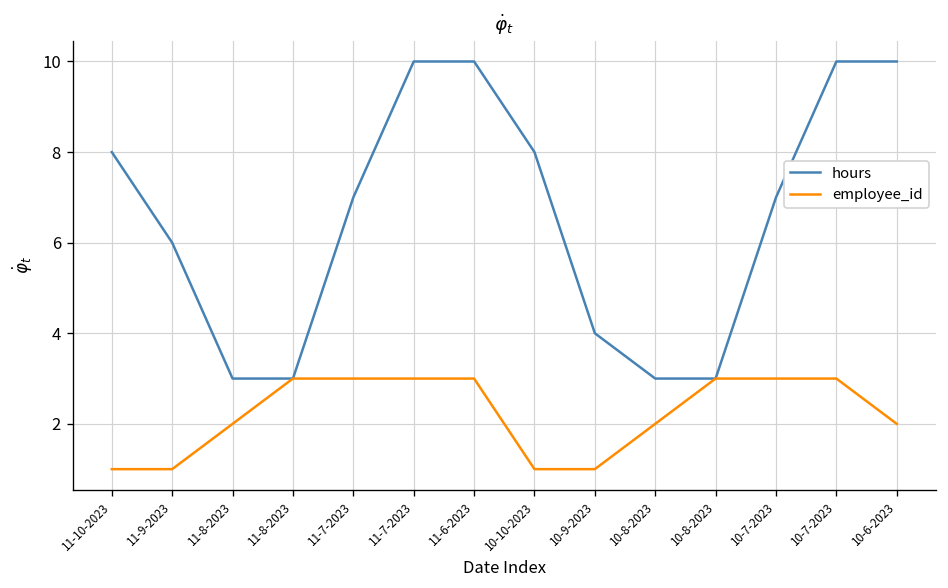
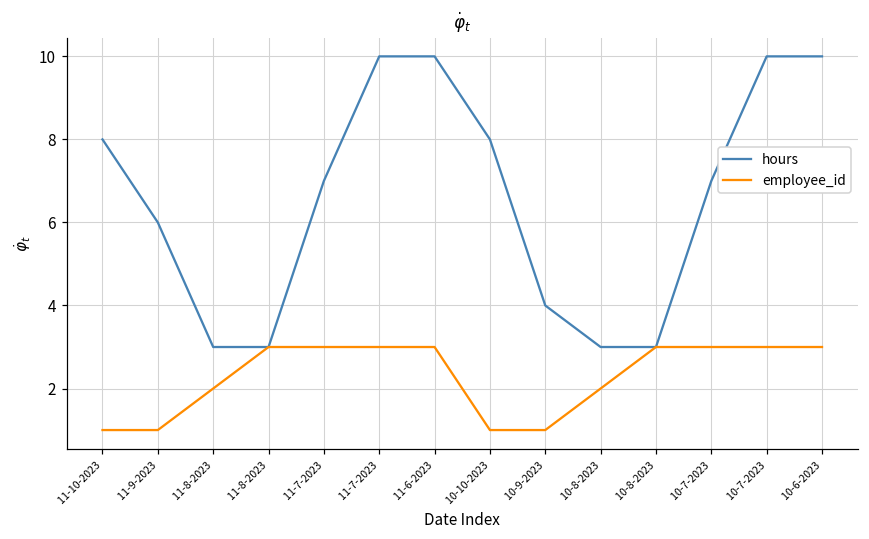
  {
    "hours": {
      "11-10-2023": 8,
      "11-9-2023": 6,
      "11-6-2023": 10,
      "10-10-2023": 8,
      "10-9-2023": 4,
      "10-6-2023": 10
    },
    "employee_id": {
      "11-10-2023": 1,
      "11-9-2023": 1,
      "11-6-2023": 3,
      "10-10-2023": 1,
      "10-9-2023": 1,
-     "10-6-2023": 2
+     "10-6-2023": 3
    }
  }
